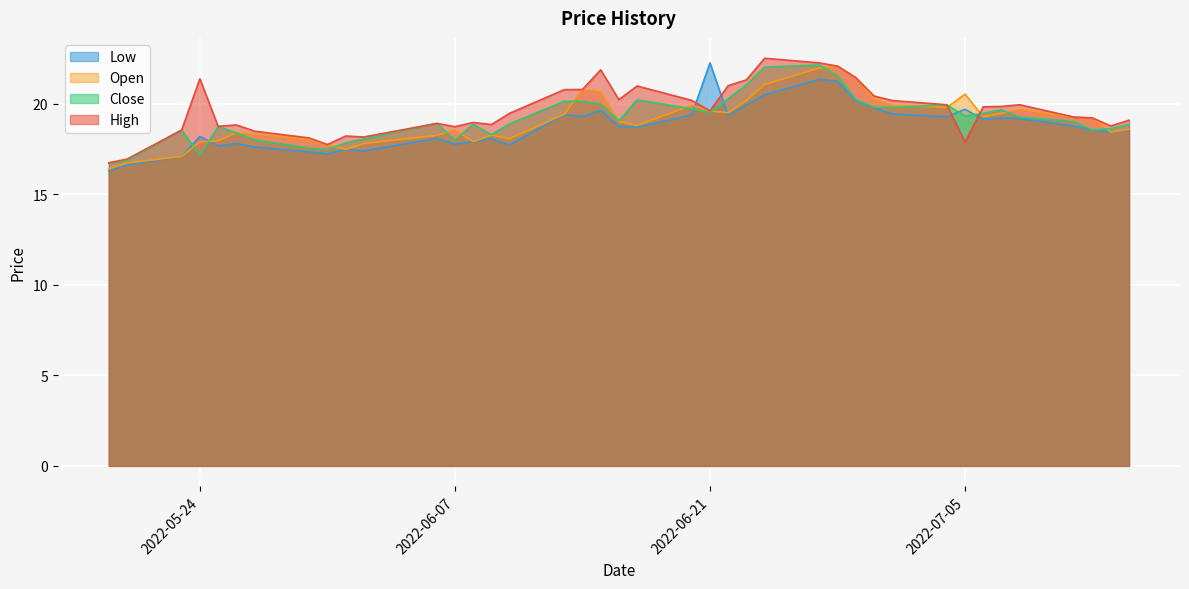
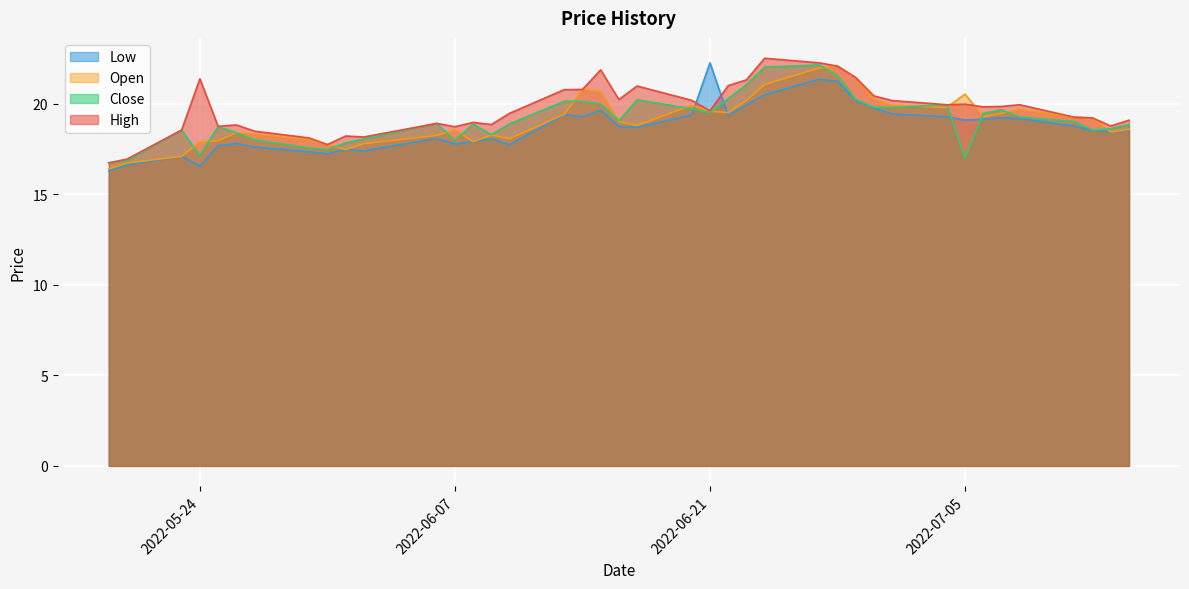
  {
    "Low": {
-     "2022-05-24": 18.2,
+     "2022-05-24": 16.6,
      "2022-06-07": 17.8,
      "2022-06-21": 22.3,
-     "2022-07-05": 19.7
+     "2022-07-05": 19.1
    },
    "Open": {
      "2022-05-24": 17.9,
      "2022-06-07": 18.6,
      "2022-07-05": 20.5
    },
    "Close": {
      "2022-05-24": 17.1,
      "2022-06-07": 18.0,
-     "2022-07-05": 19.3
+     "2022-07-05": 17.0
    },
    "High": {
      "2022-05-24": 21.4,
      "2022-06-07": 18.7,
-     "2022-07-05": 17.9
+     "2022-07-05": 20.0
    }
  }
